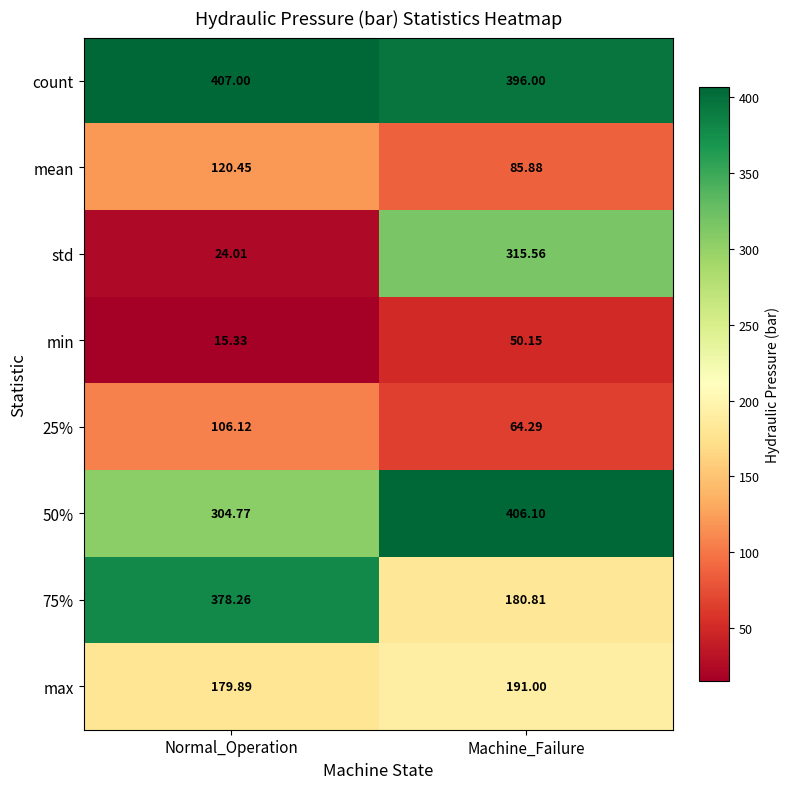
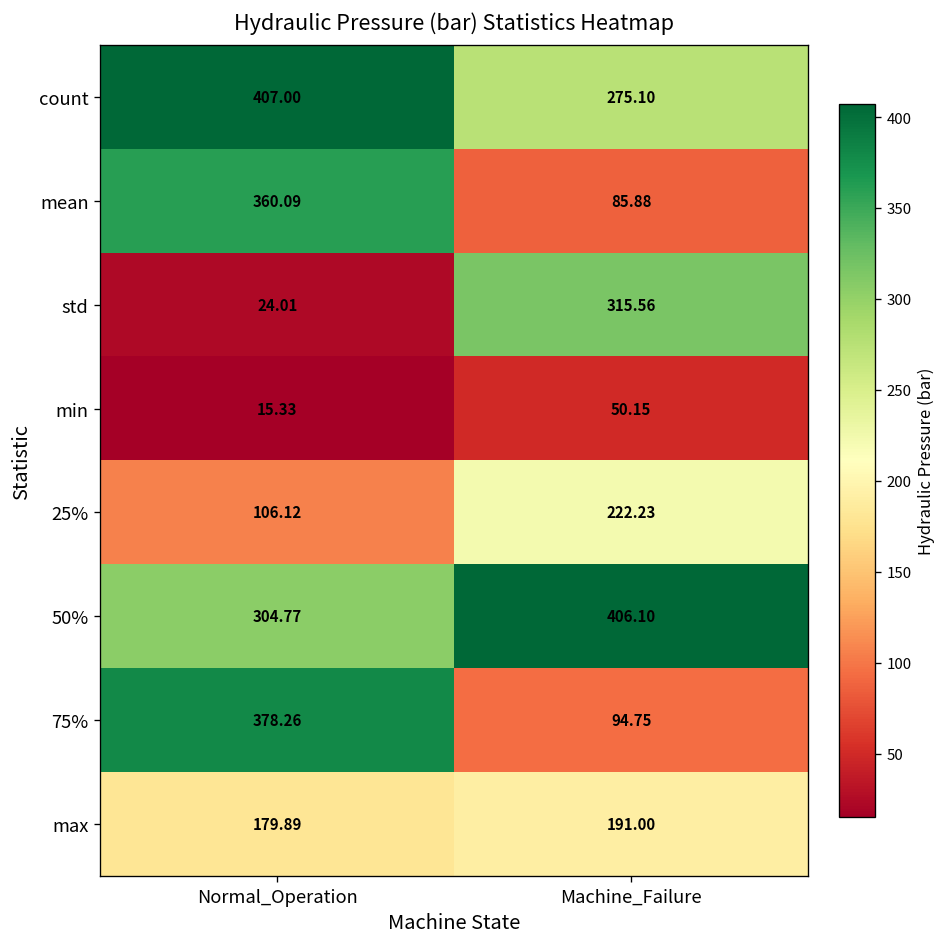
  {
    "count": {
      "Normal_Operation": 407.00,
-     "Machine_Failure": 396.00
+     "Machine_Failure": 275.10
    },
    "mean": {
-     "Normal_Operation": 120.45,
+     "Normal_Operation": 360.09,
      "Machine_Failure": 85.88
    },
    "std": {
      "Normal_Operation": 24.01,
      "Machine_Failure": 315.56
    },
    "min": {
      "Normal_Operation": 15.33,
      "Machine_Failure": 50.15
    },
    "25%": {
      "Normal_Operation": 106.12,
-     "Machine_Failure": 64.29
+     "Machine_Failure": 222.23
    },
    "50%": {
      "Normal_Operation": 304.77,
      "Machine_Failure": 406.10
    },
    "75%": {
      "Normal_Operation": 378.26,
-     "Machine_Failure": 180.81
+     "Machine_Failure": 94.75
    },
    "max": {
      "Normal_Operation": 179.89,
      "Machine_Failure": 191.00
    }
  }
